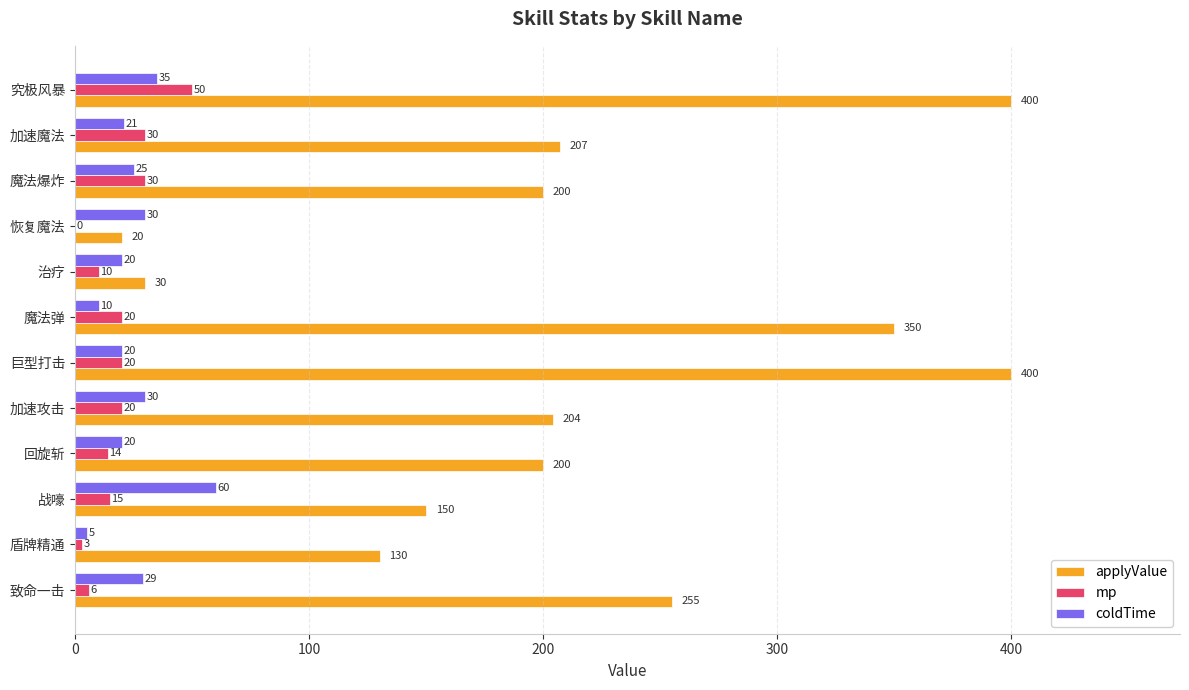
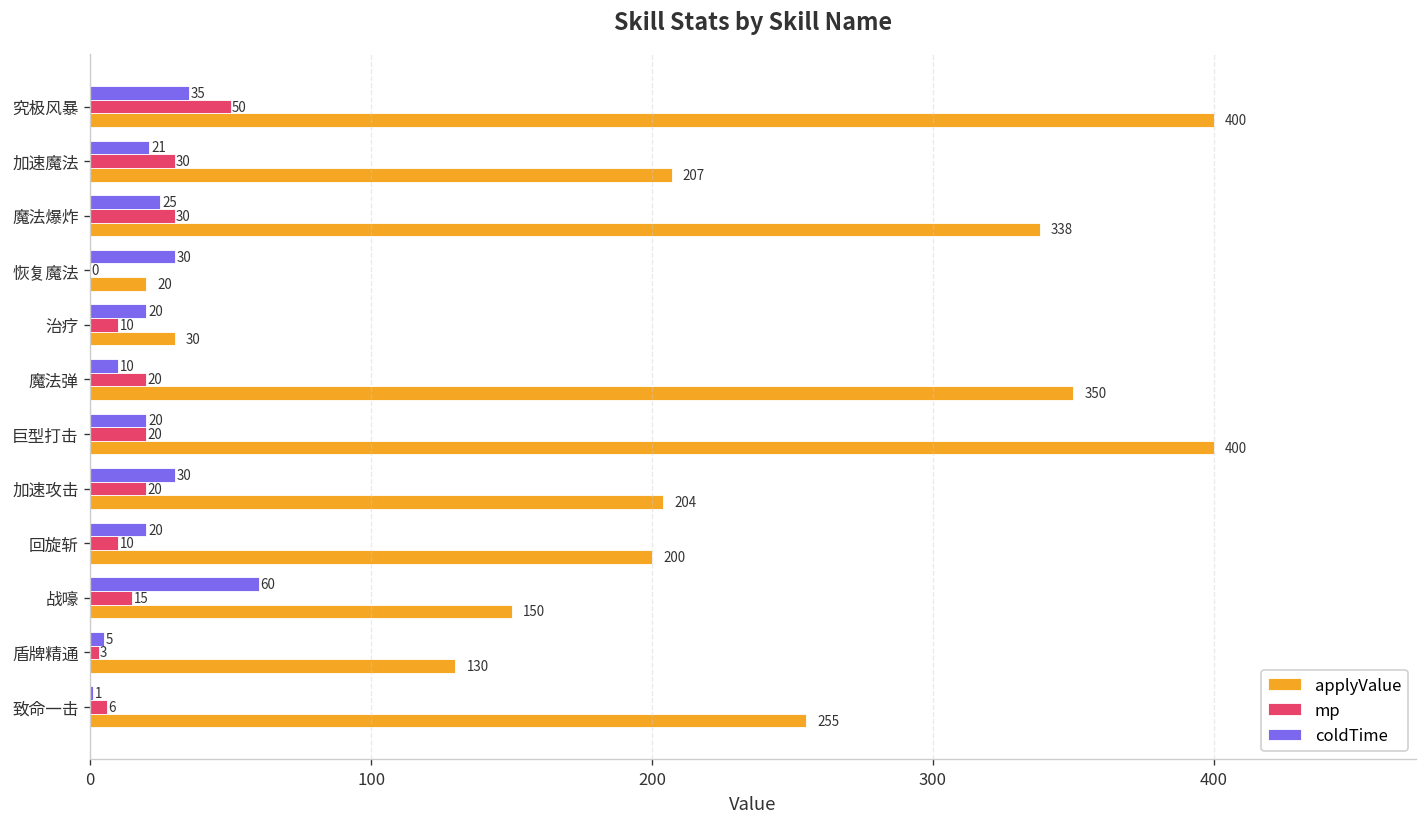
  {
    "applyValue": {
      "究极风暴": 400,
      "加速魔法": 207,
-     "魔法爆炸": 200,
+     "魔法爆炸": 338,
      "恢复魔法": 20,
      "治疗": 30,
      "魔法弹": 350,
      "巨型打击": 400,
      "加速攻击": 204,
      "回旋斩": 200,
      "战嚎": 150,
      "盾牌精通": 130,
      "致命一击": 255
    },
    "mp": {
      "究极风暴": 50,
      "加速魔法": 30,
      "魔法爆炸": 30,
      "恢复魔法": 0,
      "治疗": 10,
      "魔法弹": 20,
      "巨型打击": 20,
      "加速攻击": 20,
-     "回旋斩": 14,
+     "回旋斩": 10,
      "战嚎": 15,
      "盾牌精通": 3,
      "致命一击": 6
    },
    "coldTime": {
      "究极风暴": 35,
      "加速魔法": 21,
      "魔法爆炸": 25,
      "恢复魔法": 30,
      "治疗": 20,
      "魔法弹": 10,
      "巨型打击": 20,
      "加速攻击": 30,
      "回旋斩": 20,
      "战嚎": 60,
      "盾牌精通": 5,
-     "致命一击": 29
+     "致命一击": 1
    }
  }
